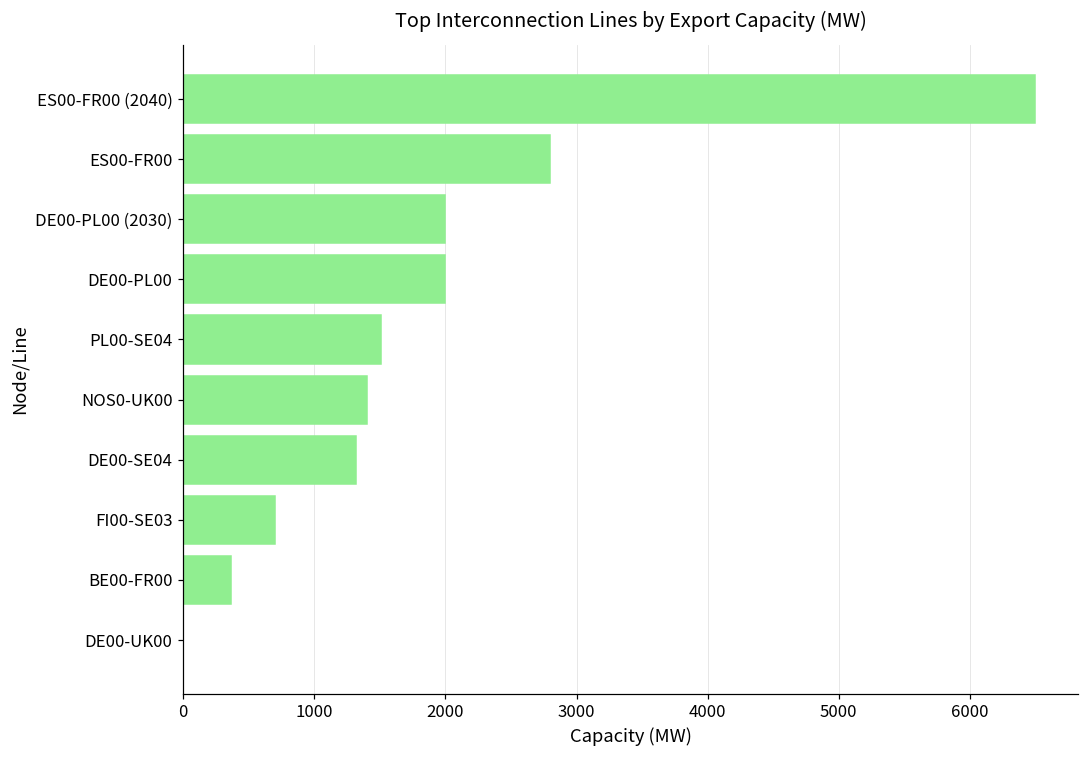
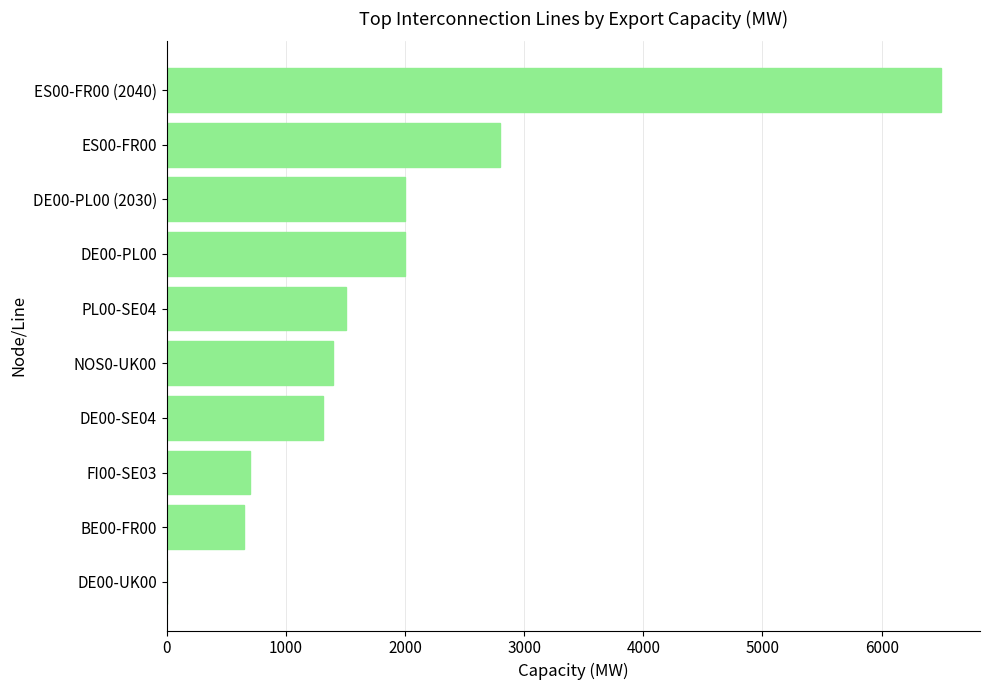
  {
    "ES00-FR00 (2040)": 6500,
    "ES00-FR00": 2800,
    "DE00-PL00 (2030)": 2000,
    "DE00-PL00": 2000,
    "PL00-SE04": 1510,
    "NOS0-UK00": 1400,
    "DE00-SE04": 1320,
    "FI00-SE03": 700,
-   "BE00-FR00": 360,
+   "BE00-FR00": 650,
    "DE00-UK00": 0
  }
